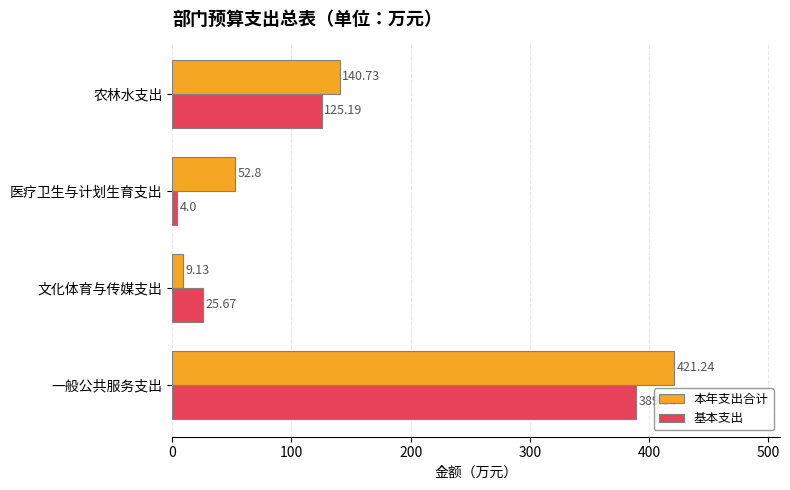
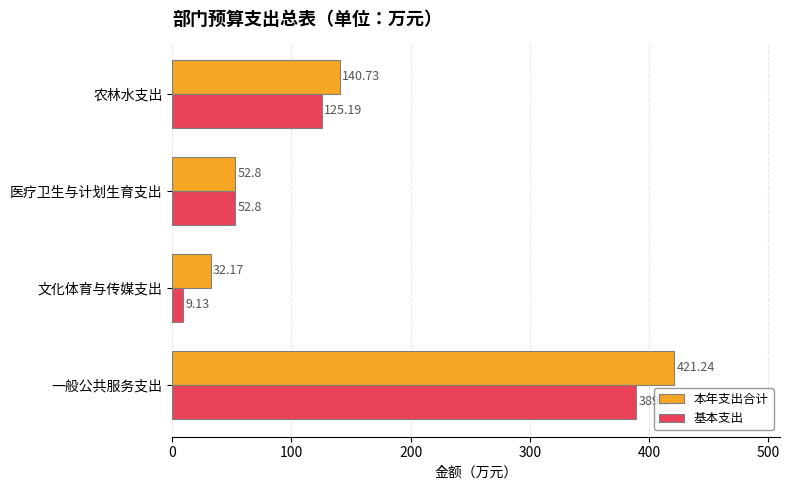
  {
    "本年支出合计": {
      "农林水支出": 140.73,
      "医疗卫生与计划生育支出": 52.8,
-     "文化体育与传媒支出": 9.13,
+     "文化体育与传媒支出": 32.17,
      "一般公共服务支出": 421.24
    },
    "基本支出": {
      "农林水支出": 125.19,
-     "医疗卫生与计划生育支出": 4.0,
-     "文化体育与传媒支出": 25.67
+     "医疗卫生与计划生育支出": 52.8,
+     "文化体育与传媒支出": 9.13
    }
  }
